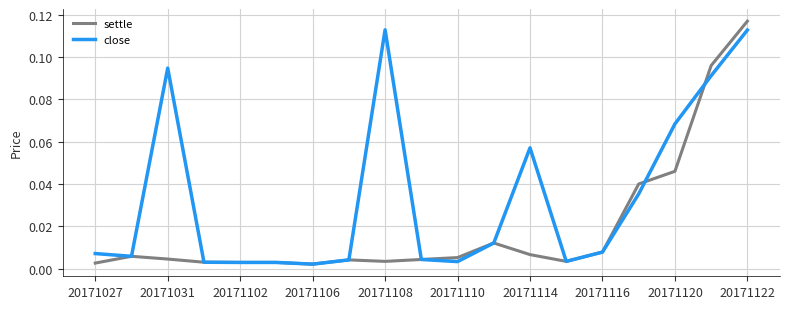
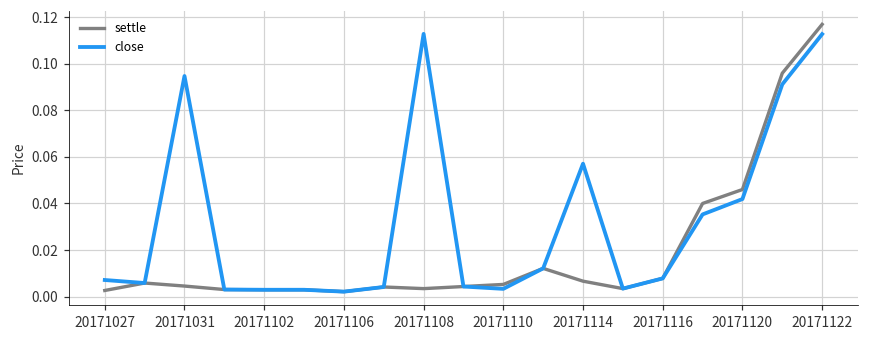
  {
    "settle": {
      "20171027": 0.003,
      "20171031": 0.005,
      "20171108": 0.003,
      "20171110": 0.005,
      "20171114": 0.007,
      "20171120": 0.046,
      "20171122": 0.117
    },
    "close": {
      "20171027": 0.007,
      "20171031": 0.095,
      "20171108": 0.113,
      "20171110": 0.003,
      "20171114": 0.057,
-     "20171120": 0.068,
+     "20171120": 0.042,
      "20171122": 0.113
    }
  }
